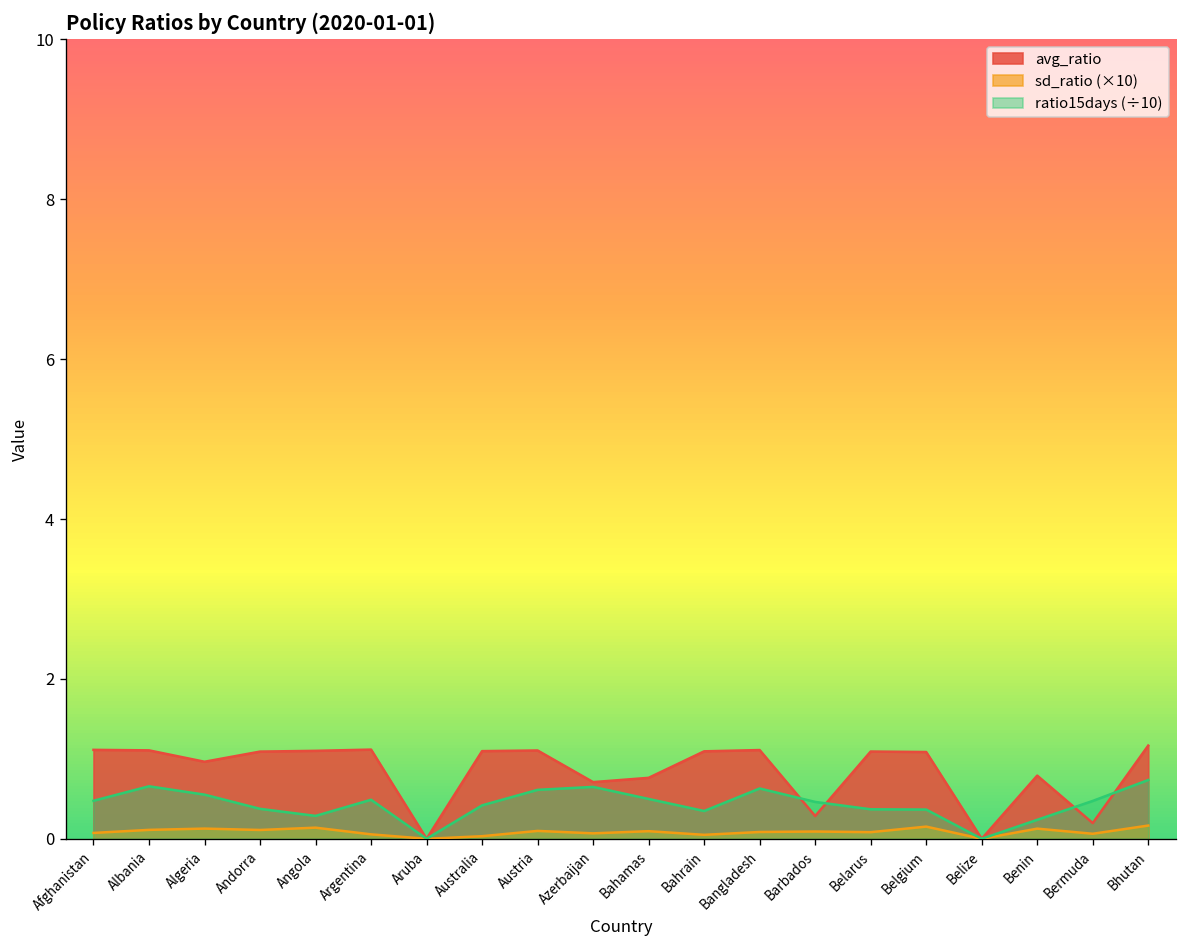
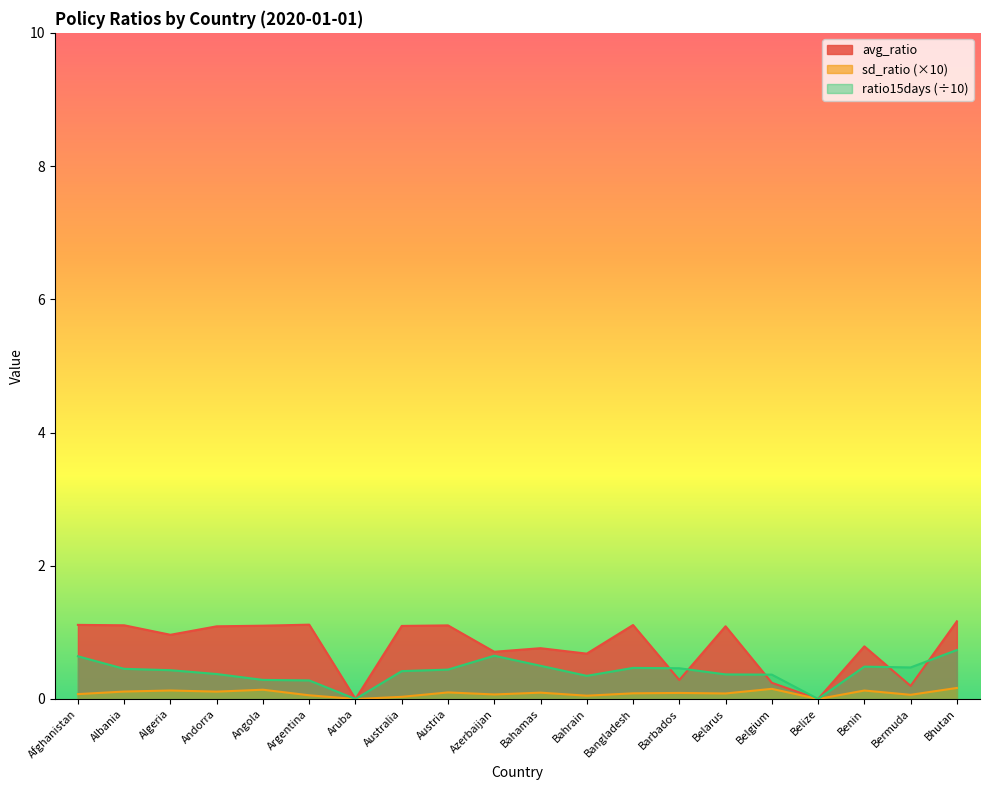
  {
    "avg_ratio": {
      "Afghanistan": 1.1,
      "Albania": 1.1,
      "Algeria": 1.0,
      "Andorra": 1.1,
      "Angola": 1.1,
      "Argentina": 1.1,
      "Australia": 1.1,
      "Austria": 1.1,
      "Azerbaijan": 0.7,
      "Bahamas": 0.8,
-     "Bahrain": 1.1,
+     "Bahrain": 0.7,
      "Bangladesh": 1.1,
      "Barbados": 0.3,
      "Belarus": 1.1,
-     "Belgium": 1.1,
+     "Belgium": 0.2,
      "Benin": 0.8,
      "Bermuda": 0.2,
      "Bhutan": 1.2
    },
    "sd_ratio (×10)": {
      "Afghanistan": 0.1,
      "Albania": 0.1,
      "Algeria": 0.1,
      "Andorra": 0.1,
      "Angola": 0.1,
      "Argentina": 0.1,
      "Australia": 0.0,
      "Austria": 0.1,
      "Azerbaijan": 0.1,
      "Bahamas": 0.1,
      "Bahrain": 0.0,
      "Bangladesh": 0.1,
      "Barbados": 0.1,
      "Belarus": 0.1,
      "Belgium": 0.2,
      "Benin": 0.1,
      "Bermuda": 0.1,
      "Bhutan": 0.2
    },
    "ratio15days (÷10)": {
-     "Afghanistan": 0.5,
-     "Albania": 0.7,
-     "Algeria": 0.6,
+     "Afghanistan": 0.6,
+     "Albania": 0.5,
+     "Algeria": 0.4,
      "Andorra": 0.4,
      "Angola": 0.3,
-     "Argentina": 0.5,
+     "Argentina": 0.3,
      "Australia": 0.4,
-     "Austria": 0.6,
+     "Austria": 0.4,
      "Azerbaijan": 0.6,
      "Bahamas": 0.5,
      "Bahrain": 0.3,
-     "Bangladesh": 0.6,
+     "Bangladesh": 0.5,
      "Barbados": 0.5,
      "Belarus": 0.4,
      "Belgium": 0.4,
-     "Benin": 0.2,
+     "Benin": 0.5,
      "Bermuda": 0.5,
      "Bhutan": 0.7
    }
  }
